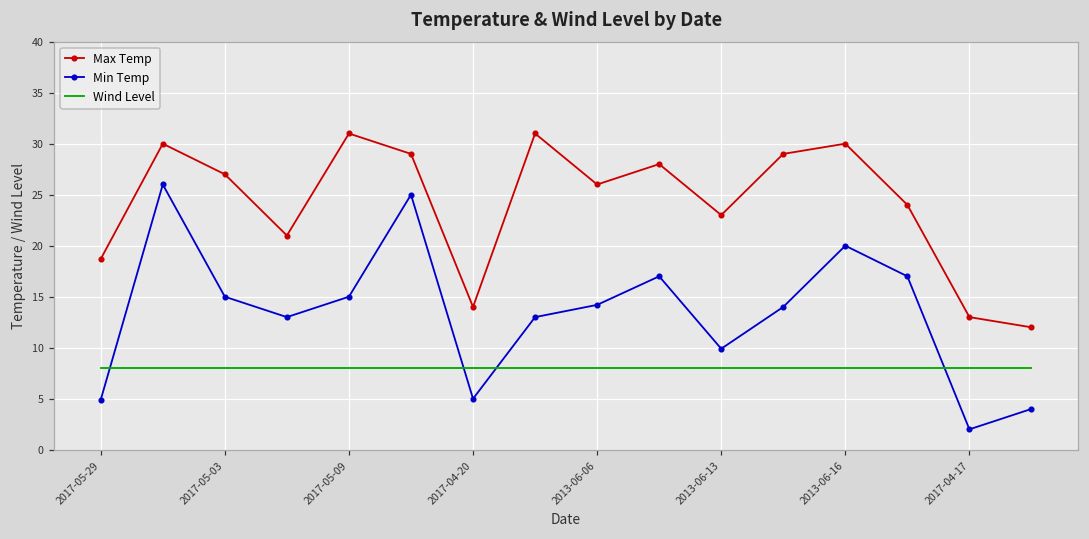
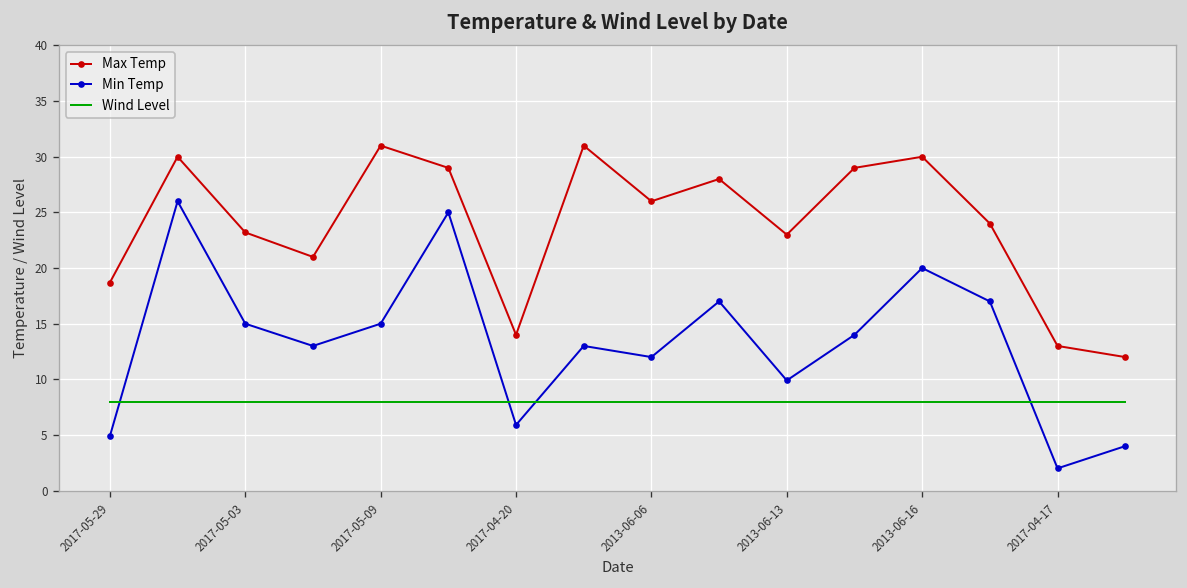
  {
    "Max Temp": {
      "2017-05-29": 19,
-     "2017-05-03": 27,
+     "2017-05-03": 23,
      "2017-05-09": 31,
      "2017-04-20": 14,
      "2013-06-06": 26,
      "2013-06-13": 23,
      "2013-06-16": 30,
      "2017-04-17": 13
    },
    "Min Temp": {
      "2017-05-29": 5,
      "2017-05-03": 15,
      "2017-05-09": 15,
-     "2017-04-20": 5,
-     "2013-06-06": 14,
+     "2017-04-20": 6,
+     "2013-06-06": 12,
      "2013-06-13": 10,
      "2013-06-16": 20,
      "2017-04-17": 2
    },
    "Wind Level": {
      "2017-05-29": 8,
      "2017-05-03": 8,
      "2017-05-09": 8,
      "2017-04-20": 8,
      "2013-06-06": 8,
      "2013-06-13": 8,
      "2013-06-16": 8,
      "2017-04-17": 8
    }
  }
